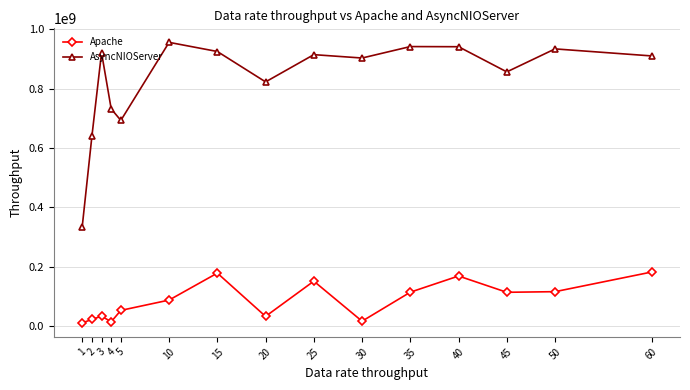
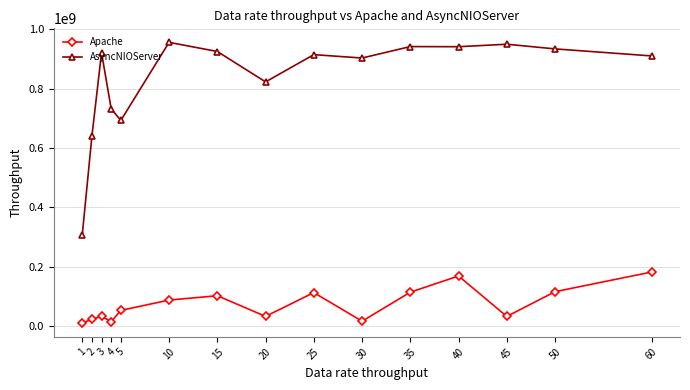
  {
    "Apache": {
      "1": 10000000,
      "2": 20000000,
      "3": 30000000,
      "4": 10000000,
      "5": 50000000,
      "10": 90000000,
-     "15": 180000000,
+     "15": 100000000,
      "20": 30000000,
-     "25": 150000000,
+     "25": 110000000,
      "30": 20000000,
      "35": 110000000,
      "40": 170000000,
-     "45": 110000000,
+     "45": 30000000,
      "50": 120000000,
      "60": 180000000
    },
    "AsyncNIOServer": {
-     "1": 340000000,
+     "1": 310000000,
      "2": 640000000,
      "3": 920000000,
      "4": 730000000,
      "5": 690000000,
      "10": 960000000,
      "15": 920000000,
      "20": 820000000,
      "25": 910000000,
      "30": 900000000,
      "35": 940000000,
      "40": 940000000,
-     "45": 860000000,
+     "45": 950000000,
      "50": 930000000,
      "60": 910000000
    }
  }
